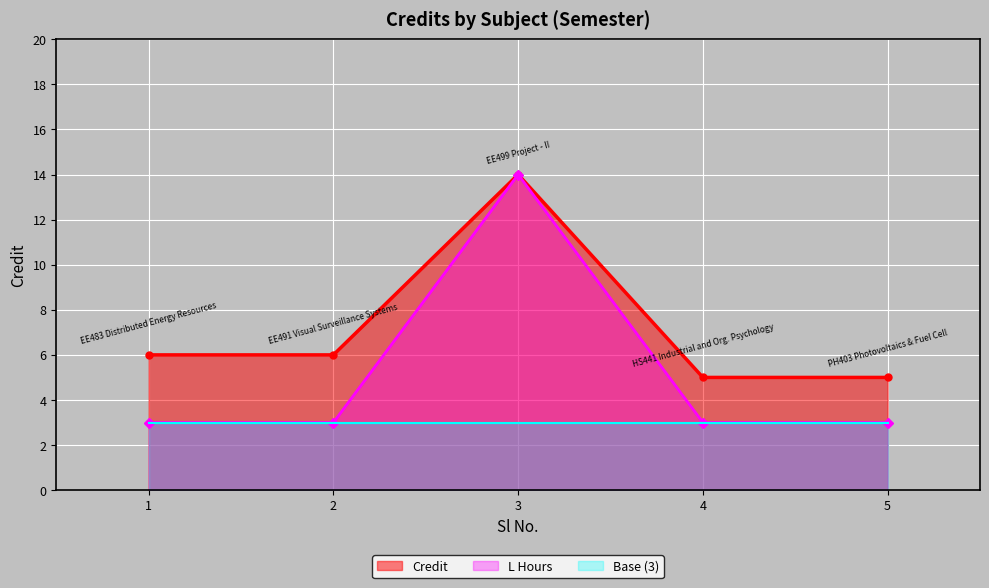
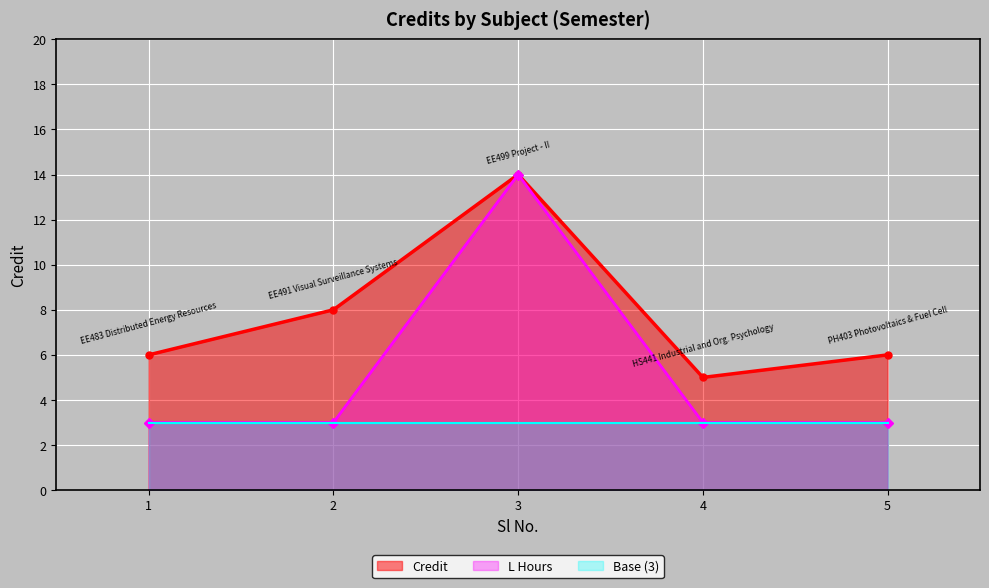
  {
    "Credit": {
      "1": 6,
-     "2": 6,
+     "2": 8,
      "4": 5,
-     "5": 5
+     "5": 6
    },
    "Base (3)": {
      "3": 3
    }
  }
